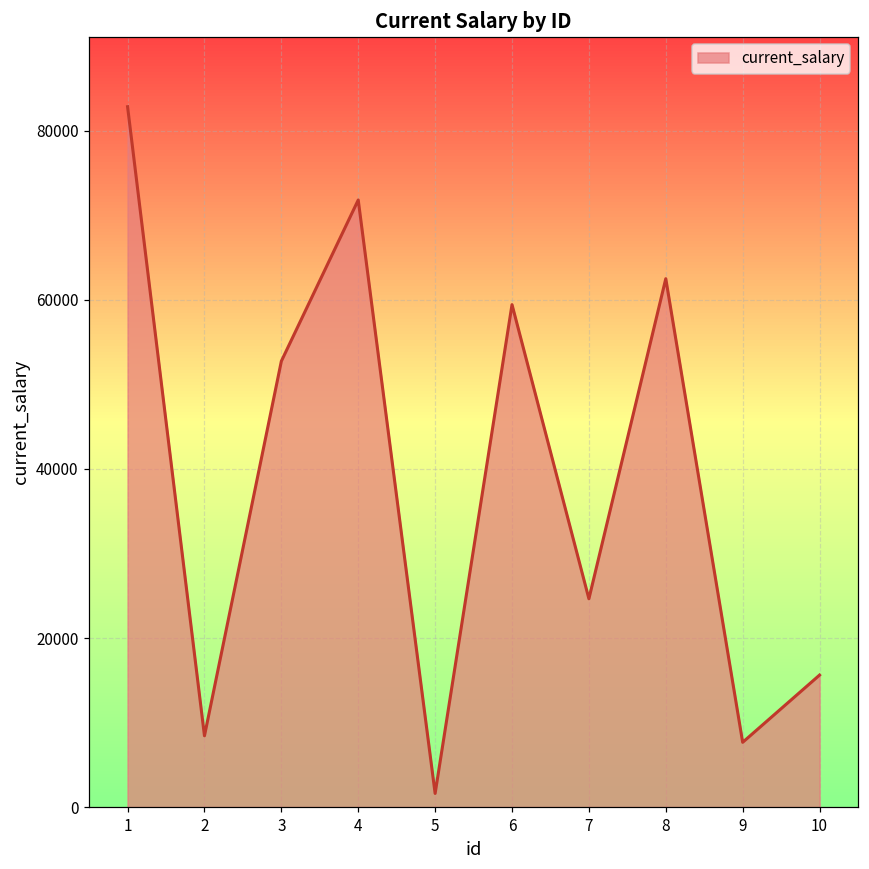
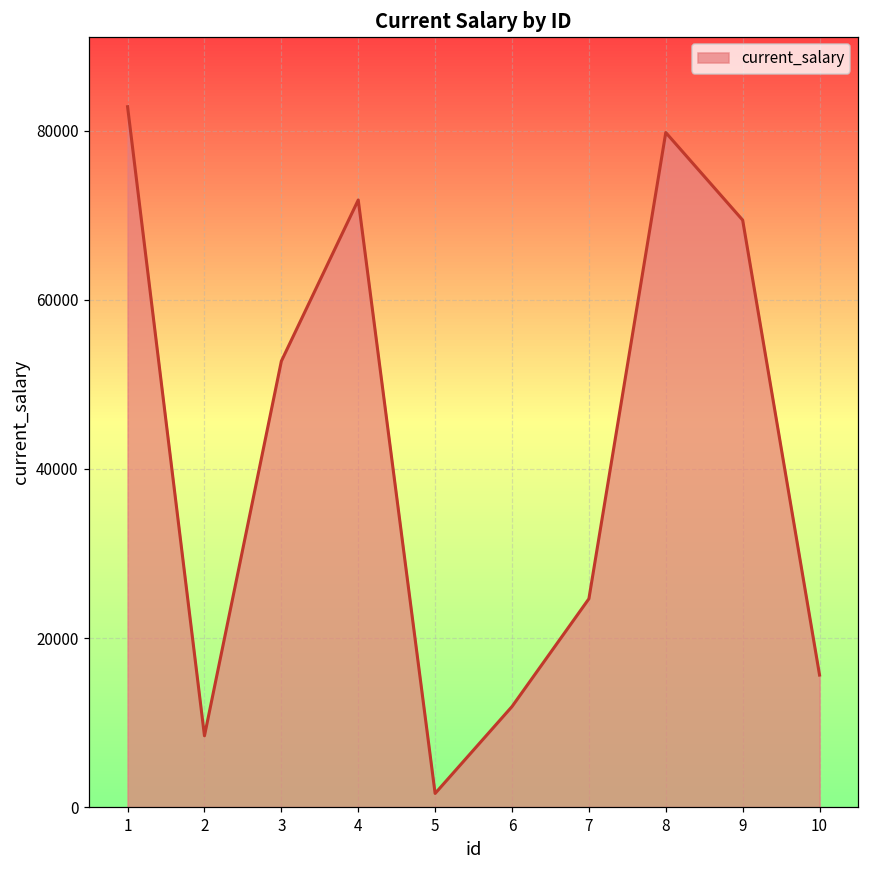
  {
    "1": 83000,
    "2": 8000,
    "3": 53000,
    "4": 72000,
    "5": 2000,
-   "6": 59000,
+   "6": 12000,
    "7": 25000,
-   "8": 63000,
-   "9": 8000,
+   "8": 80000,
+   "9": 69000,
    "10": 16000
  }
